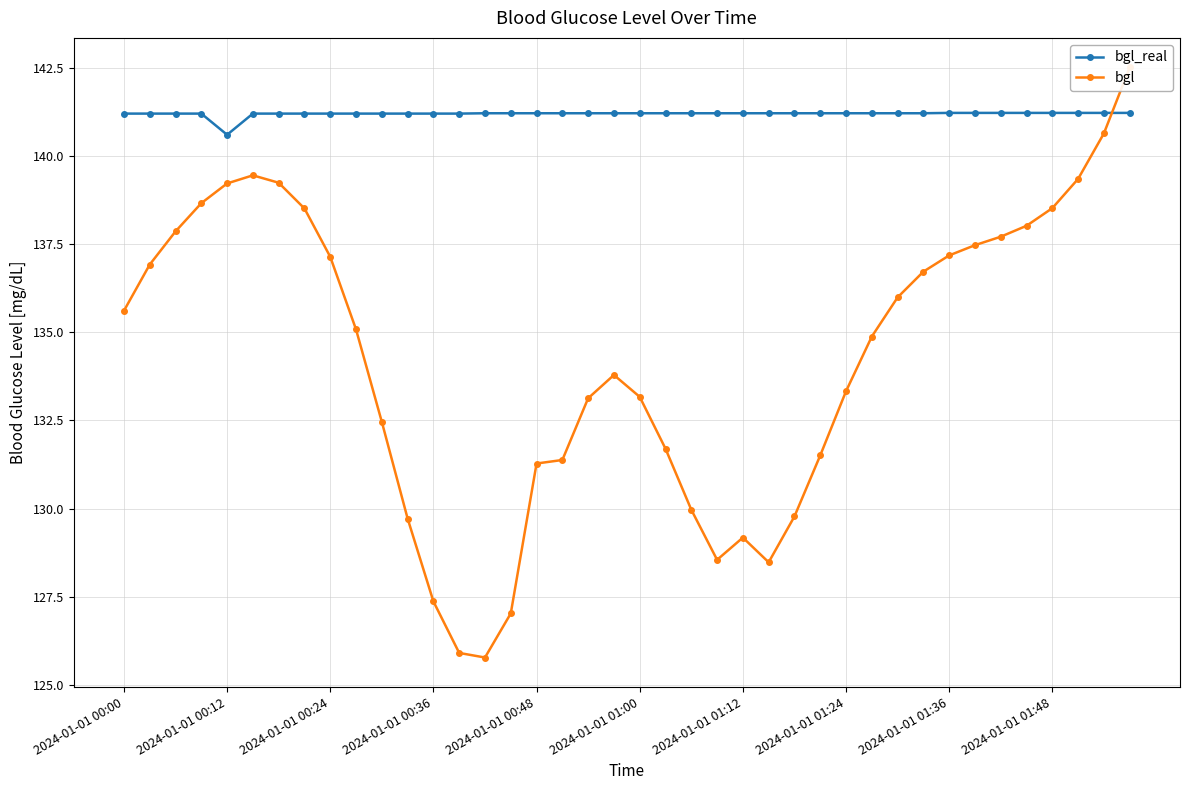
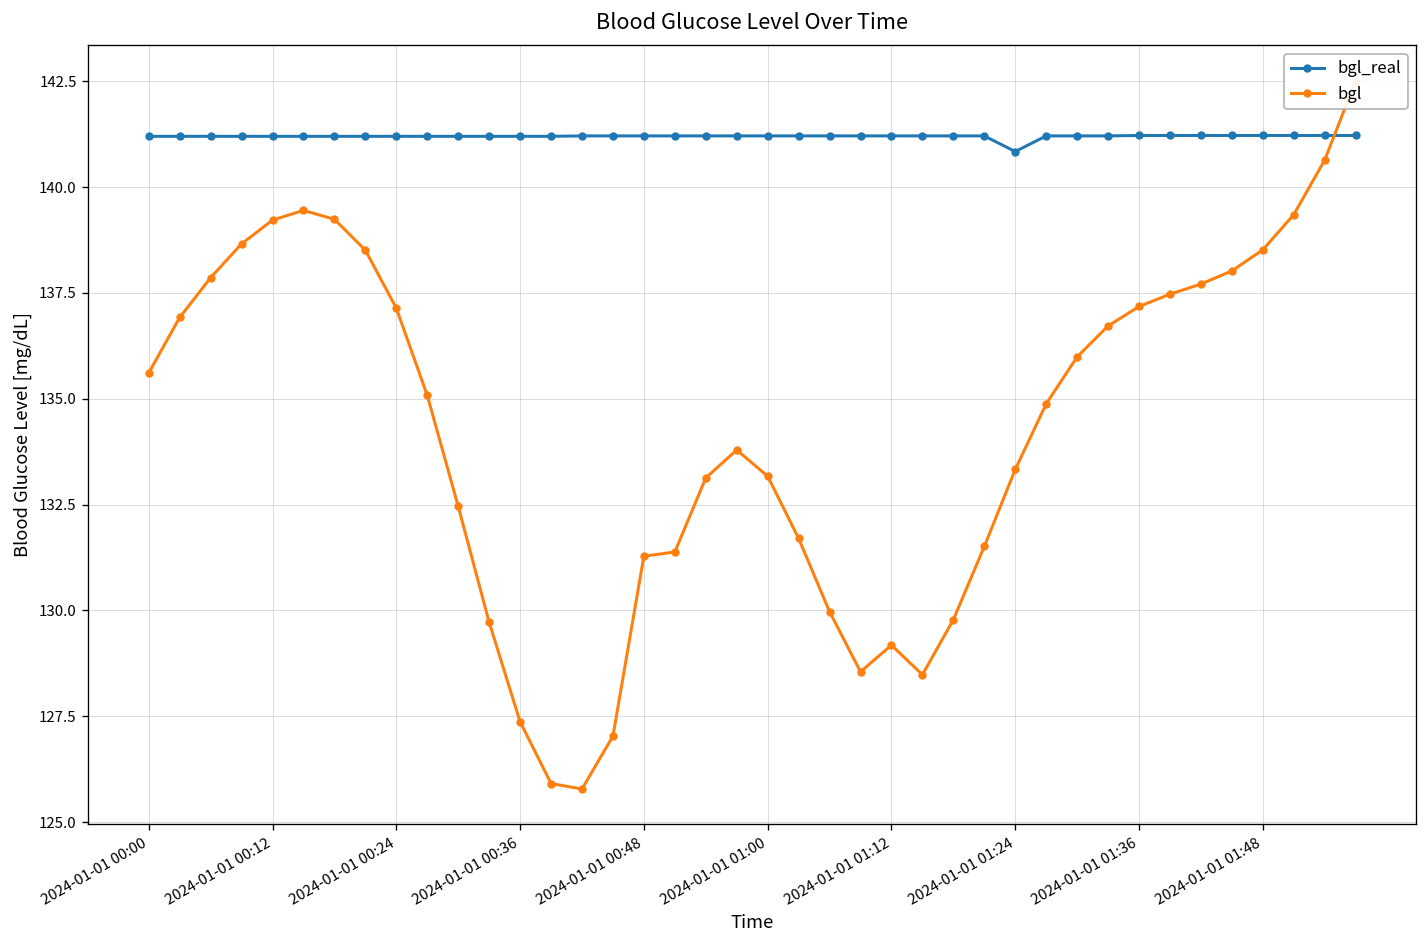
  {
    "bgl_real": {
      "2024-01-01 00:00": 141.2,
-     "2024-01-01 00:12": 140.6,
+     "2024-01-01 00:12": 141.2,
      "2024-01-01 00:24": 141.2,
      "2024-01-01 00:36": 141.2,
      "2024-01-01 00:48": 141.2,
      "2024-01-01 01:00": 141.2,
      "2024-01-01 01:12": 141.2,
-     "2024-01-01 01:24": 141.2,
+     "2024-01-01 01:24": 140.8,
      "2024-01-01 01:36": 141.2,
      "2024-01-01 01:48": 141.2
    },
    "bgl": {
      "2024-01-01 00:00": 135.6,
      "2024-01-01 00:12": 139.2,
      "2024-01-01 00:24": 137.1,
      "2024-01-01 00:36": 127.4,
      "2024-01-01 00:48": 131.3,
      "2024-01-01 01:00": 133.2,
      "2024-01-01 01:12": 129.2,
      "2024-01-01 01:24": 133.3,
      "2024-01-01 01:36": 137.2,
      "2024-01-01 01:48": 138.5
    }
  }
